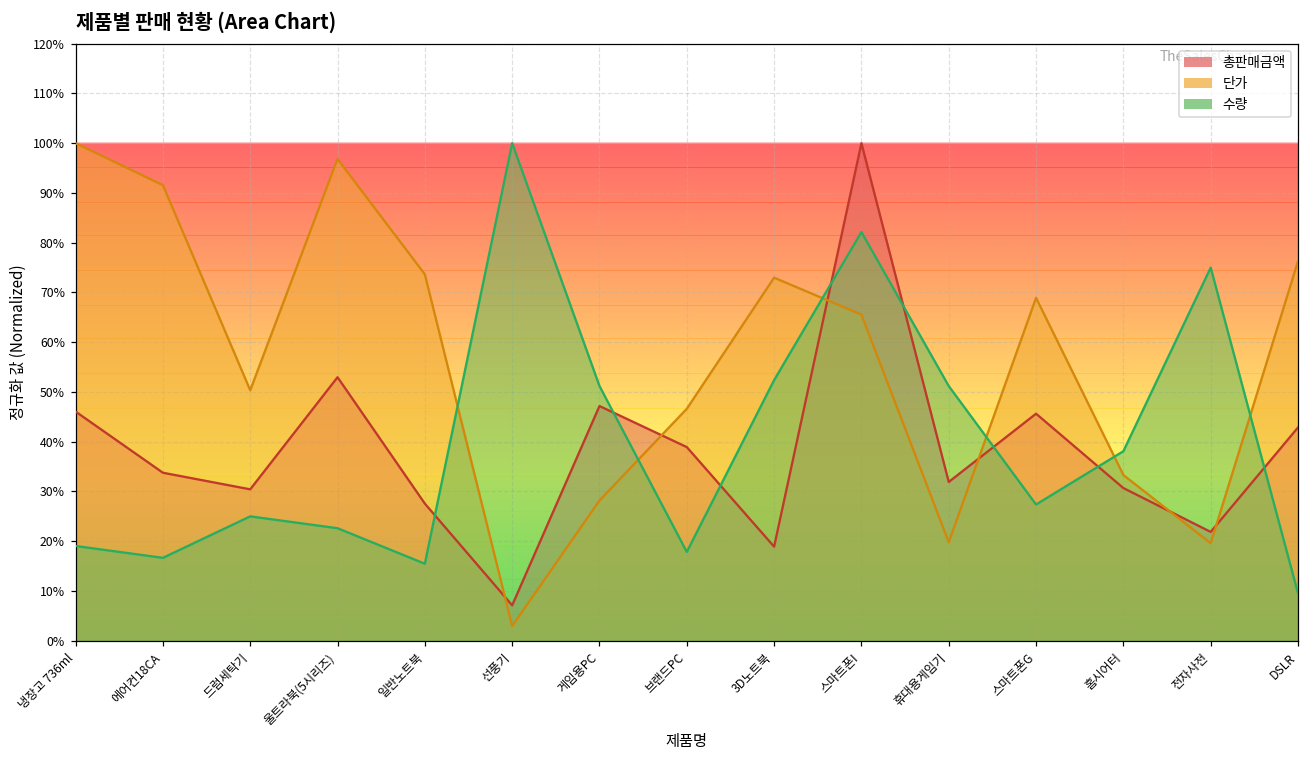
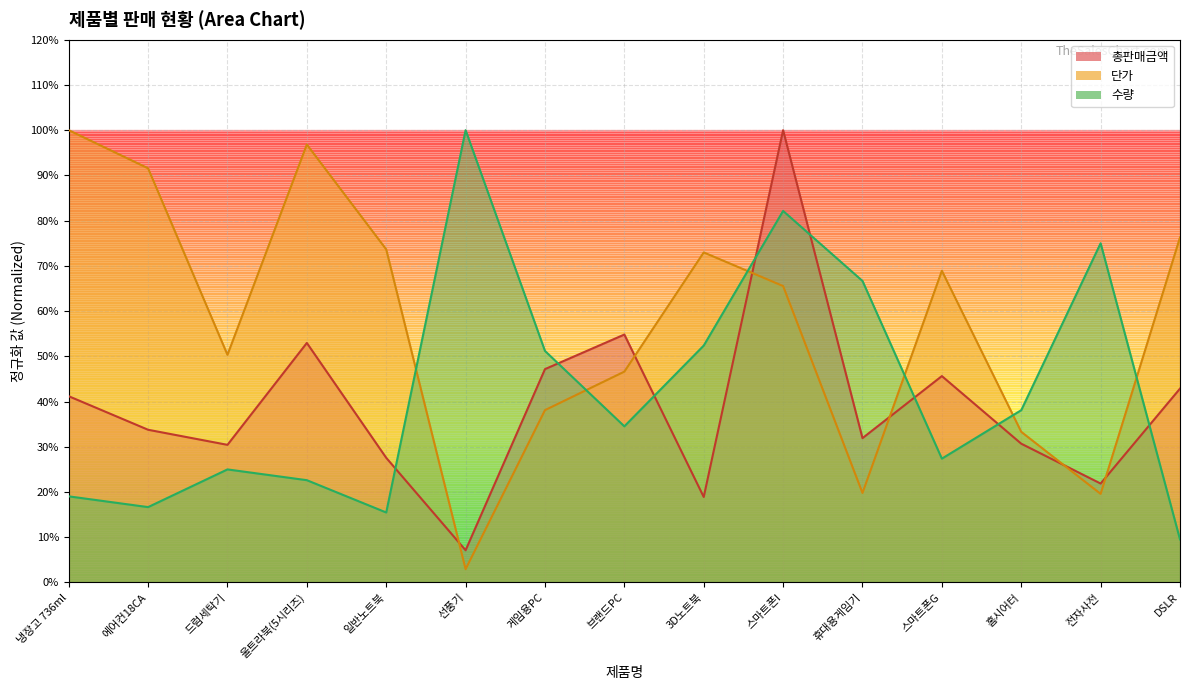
  {
    "총판매금액": {
-     "냉장고 736ml": "46%",
+     "냉장고 736ml": "41%",
      "에어컨18CA": "34%",
      "드럼세탁기": "30%",
      "울트라북(5시리즈)": "53%",
      "일반노트북": "28%",
      "선풍기": "7%",
      "게임용PC": "47%",
-     "브랜드PC": "39%",
+     "브랜드PC": "55%",
      "3D노트북": "19%",
      "스마트폰I": "100%",
      "휴대용게임기": "32%",
      "스마트폰G": "46%",
      "홈시어터": "31%",
      "전자사전": "22%",
      "DSLR": "43%"
    },
    "단가": {
      "냉장고 736ml": "100%",
      "에어컨18CA": "92%",
      "드럼세탁기": "50%",
      "울트라북(5시리즈)": "97%",
      "일반노트북": "74%",
      "선풍기": "3%",
-     "게임용PC": "28%",
+     "게임용PC": "38%",
      "브랜드PC": "47%",
      "3D노트북": "73%",
      "스마트폰I": "66%",
      "휴대용게임기": "20%",
      "스마트폰G": "69%",
      "홈시어터": "33%",
      "전자사전": "20%",
      "DSLR": "76%"
    },
    "수량": {
      "냉장고 736ml": "19%",
      "에어컨18CA": "17%",
      "드럼세탁기": "25%",
      "울트라북(5시리즈)": "23%",
      "일반노트북": "15%",
      "선풍기": "100%",
      "게임용PC": "51%",
-     "브랜드PC": "18%",
+     "브랜드PC": "35%",
      "3D노트북": "52%",
      "스마트폰I": "82%",
-     "휴대용게임기": "51%",
+     "휴대용게임기": "67%",
      "스마트폰G": "27%",
      "홈시어터": "38%",
      "전자사전": "75%",
      "DSLR": "10%"
    }
  }
